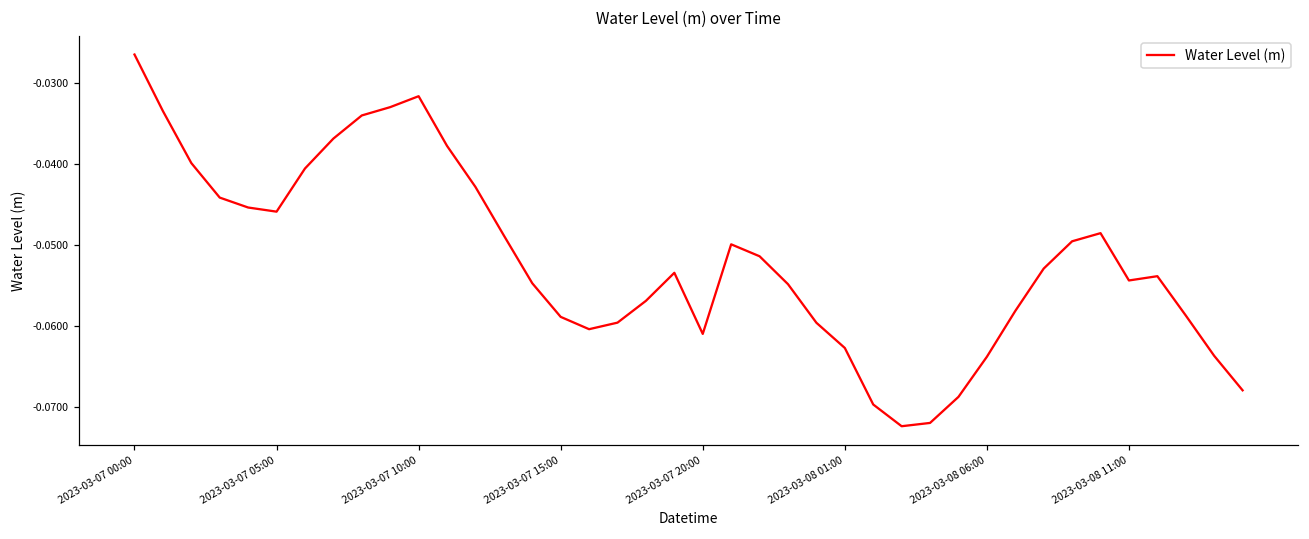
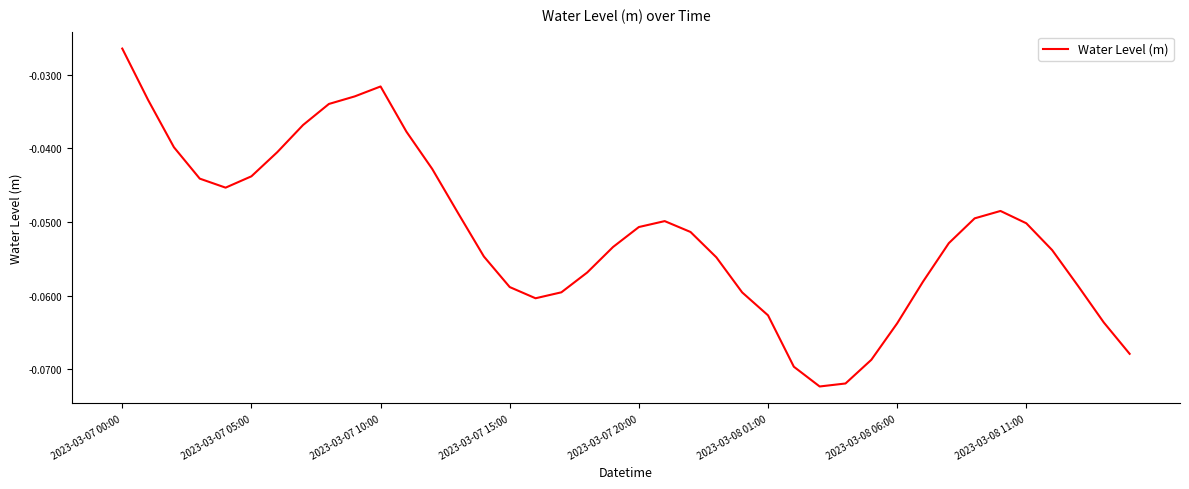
  {
    "2023-03-07 00:00": -0.026,
-   "2023-03-07 05:00": -0.046,
+   "2023-03-07 05:00": -0.044,
    "2023-03-07 10:00": -0.032,
    "2023-03-07 15:00": -0.059,
-   "2023-03-07 20:00": -0.061,
+   "2023-03-07 20:00": -0.051,
    "2023-03-08 01:00": -0.063,
    "2023-03-08 06:00": -0.064,
-   "2023-03-08 11:00": -0.054
+   "2023-03-08 11:00": -0.050
  }
